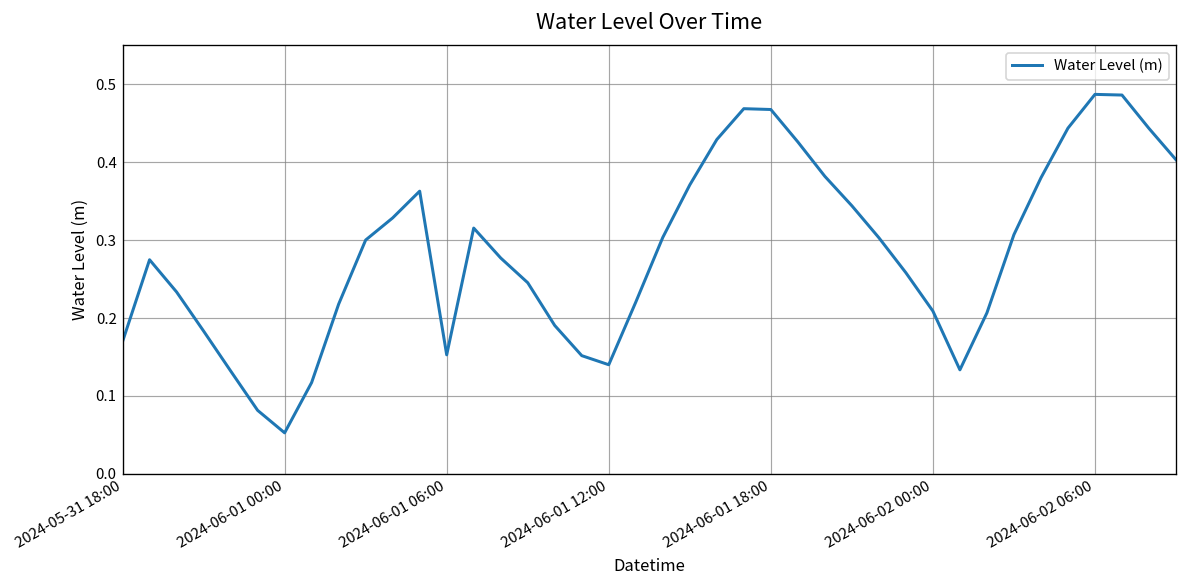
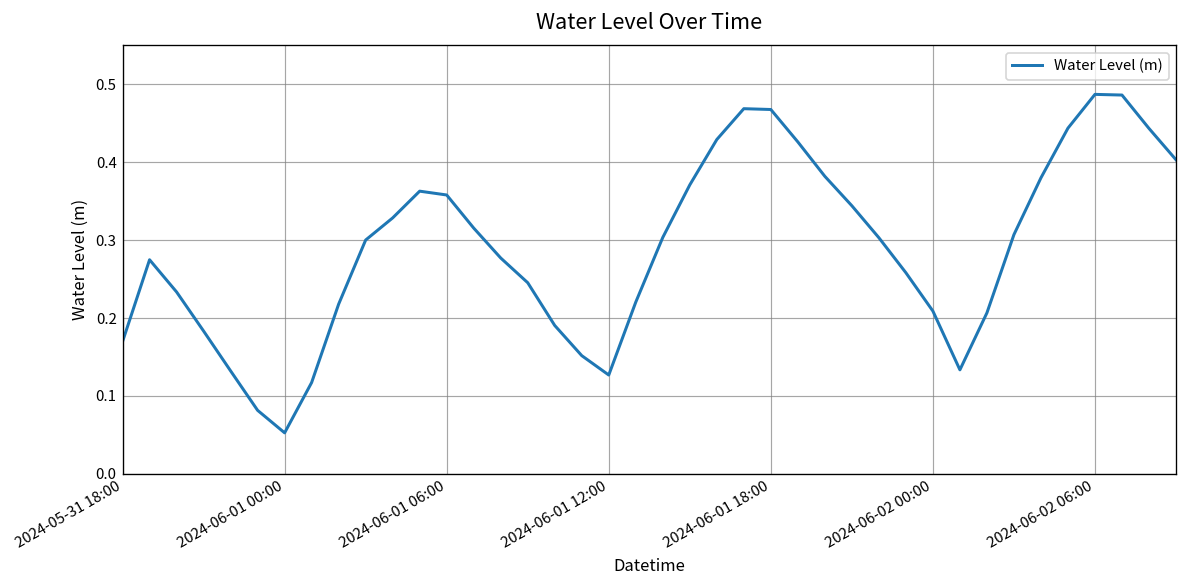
  {
    "2024-05-31 18:00": 0.17,
    "2024-06-01 00:00": 0.05,
-   "2024-06-01 06:00": 0.15,
-   "2024-06-01 12:00": 0.14,
+   "2024-06-01 06:00": 0.36,
+   "2024-06-01 12:00": 0.13,
    "2024-06-01 18:00": 0.47,
    "2024-06-02 00:00": 0.21,
    "2024-06-02 06:00": 0.49
  }
